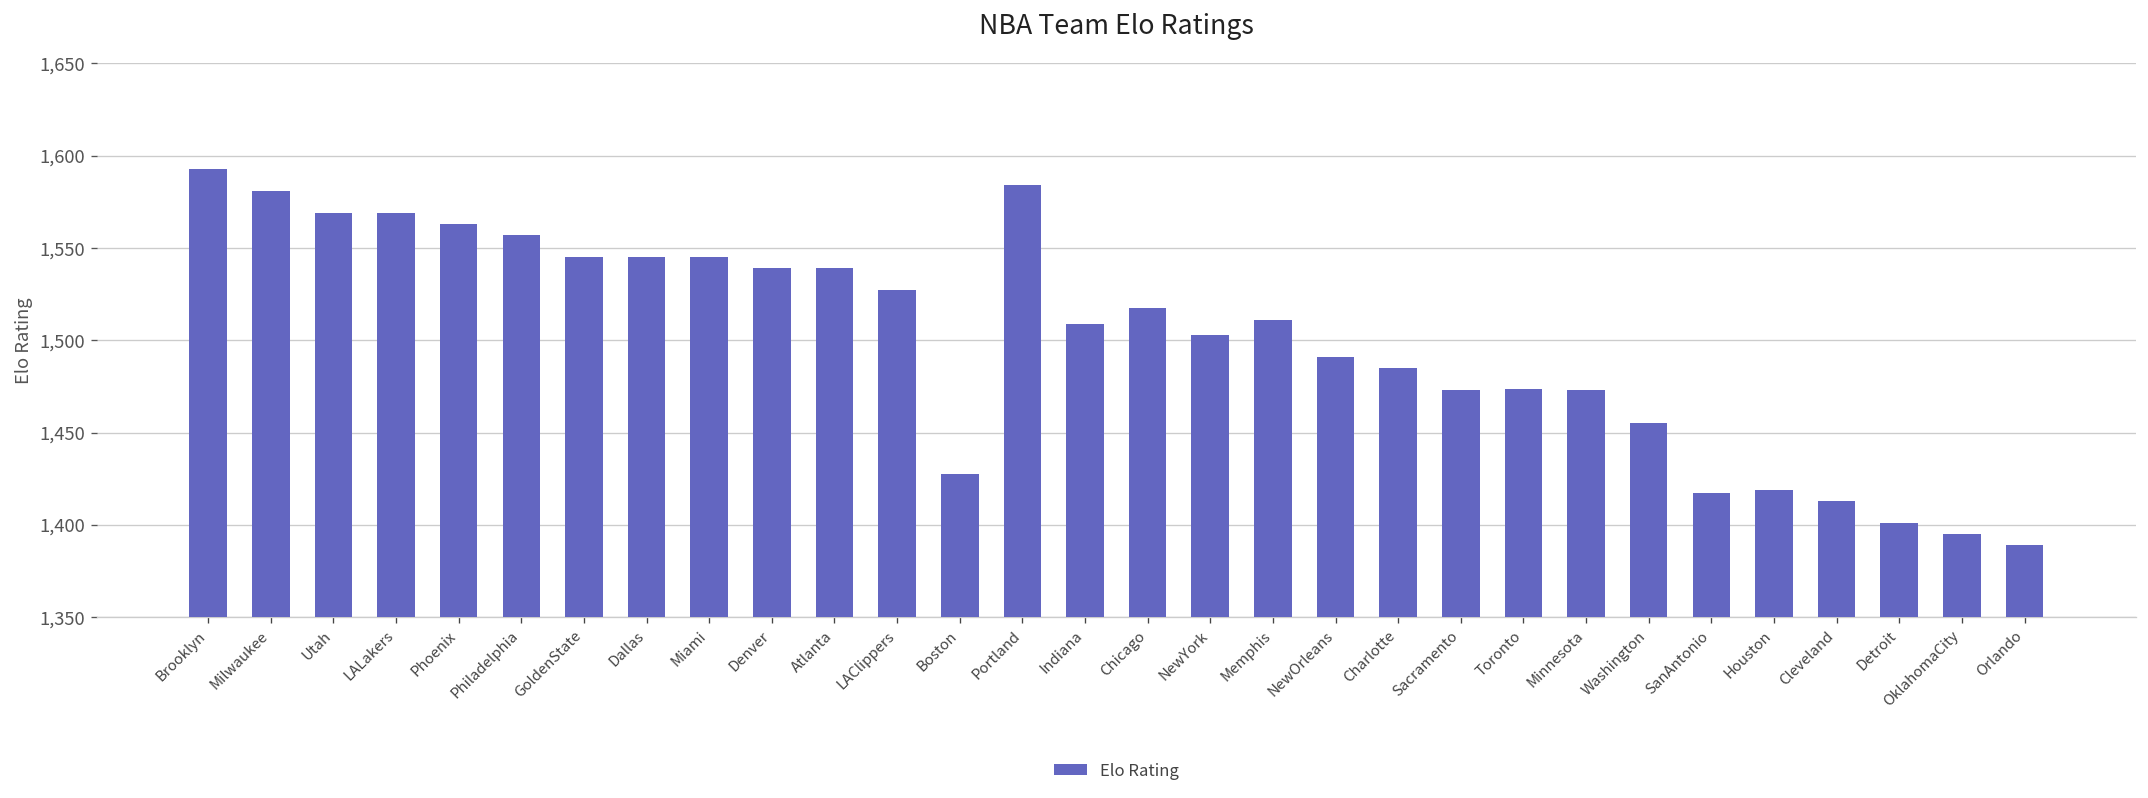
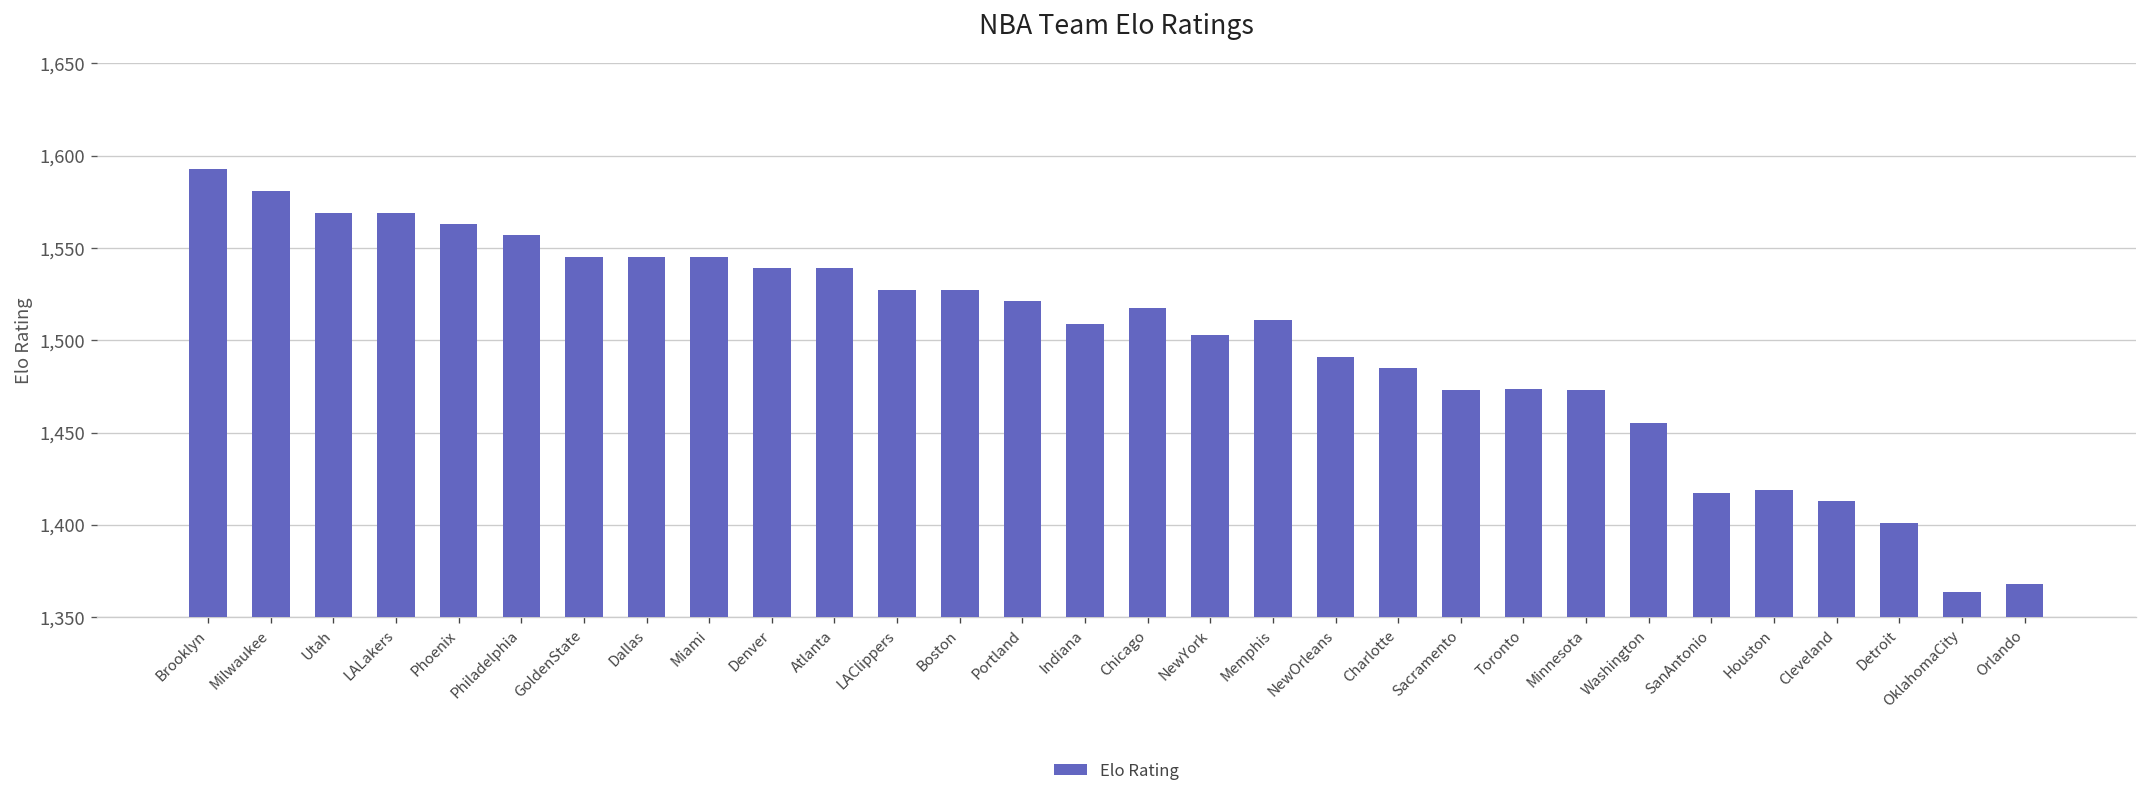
  {
    "Brooklyn": "1,593",
    "Milwaukee": "1,581",
    "Utah": "1,569",
    "LALakers": "1,569",
    "Phoenix": "1,563",
    "Philadelphia": "1,557",
    "GoldenState": "1,545",
    "Dallas": "1,545",
    "Miami": "1,545",
    "Denver": "1,539",
    "Atlanta": "1,539",
    "LAClippers": "1,527",
-   "Boston": "1,427",
-   "Portland": "1,584",
+   "Boston": "1,527",
+   "Portland": "1,521",
    "Indiana": "1,509",
    "Chicago": "1,517",
    "NewYork": "1,503",
    "Memphis": "1,511",
    "NewOrleans": "1,491",
    "Charlotte": "1,485",
    "Sacramento": "1,473",
    "Toronto": "1,474",
    "Minnesota": "1,473",
    "Washington": "1,455",
    "SanAntonio": "1,418",
    "Houston": "1,419",
    "Cleveland": "1,413",
    "Detroit": "1,401",
-   "OklahomaCity": "1,395",
-   "Orlando": "1,389"
+   "OklahomaCity": "1,364",
+   "Orlando": "1,368"
  }
